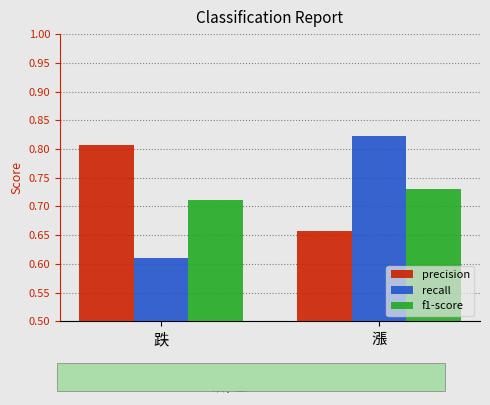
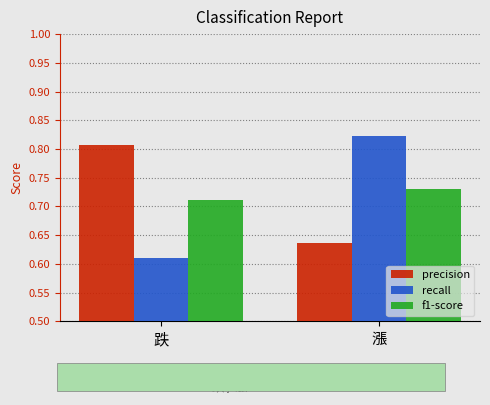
  {
    "precision": {
      "跌": 0.81,
-     "漲": 0.66
+     "漲": 0.64
    },
    "recall": {
      "跌": 0.61,
      "漲": 0.82
    },
    "f1-score": {
      "跌": 0.71,
      "漲": 0.73
    }
  }
